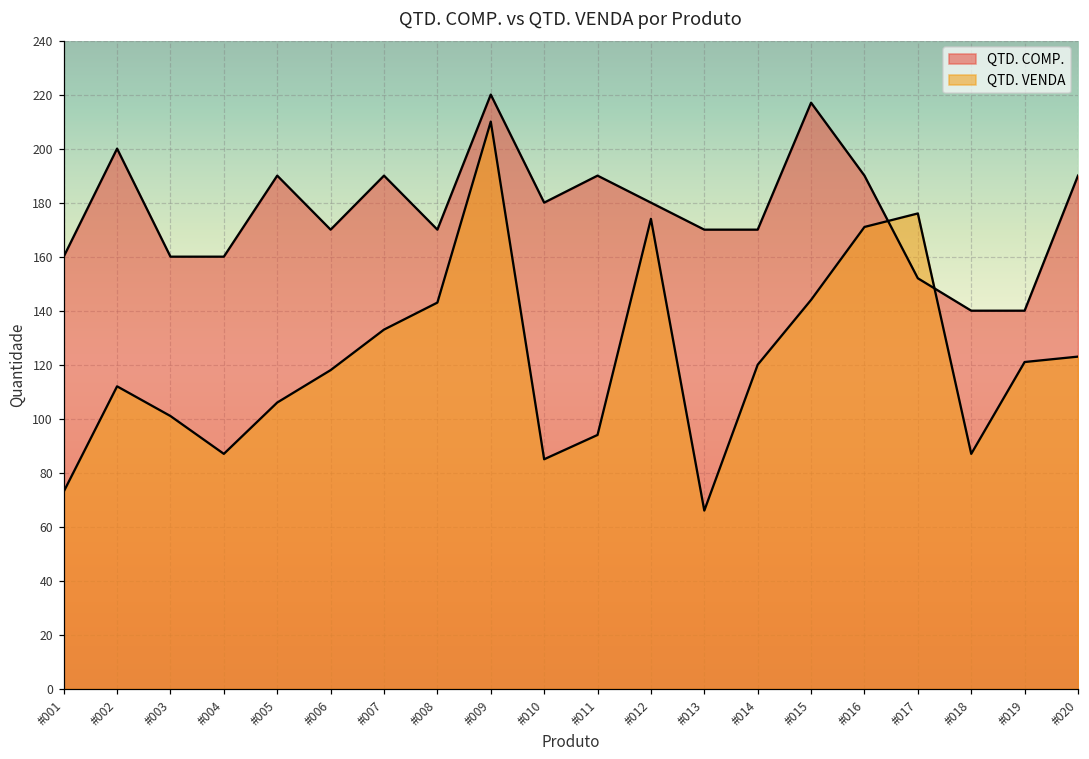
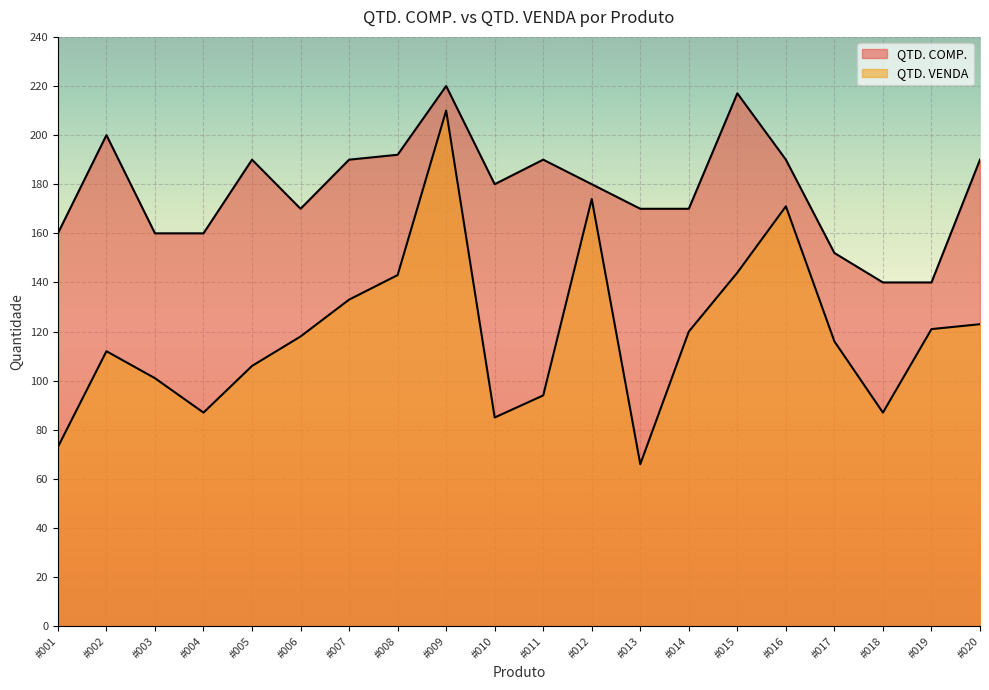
  {
    "QTD. COMP.": {
      "#001": 160,
      "#002": 200,
      "#003": 160,
      "#004": 160,
      "#005": 190,
      "#006": 170,
      "#007": 190,
-     "#008": 170,
+     "#008": 192,
      "#009": 220,
      "#010": 180,
      "#011": 190,
      "#012": 180,
      "#013": 170,
      "#014": 170,
      "#015": 217,
      "#016": 190,
      "#017": 152,
      "#018": 140,
      "#019": 140,
      "#020": 190
    },
    "QTD. VENDA": {
      "#001": 73,
      "#002": 112,
      "#003": 101,
      "#004": 87,
      "#005": 106,
      "#006": 118,
      "#007": 133,
      "#008": 143,
      "#009": 210,
      "#010": 85,
      "#011": 94,
      "#012": 174,
      "#013": 66,
      "#014": 120,
      "#015": 144,
      "#016": 171,
-     "#017": 176,
+     "#017": 116,
      "#018": 87,
      "#019": 121,
      "#020": 123
    }
  }
